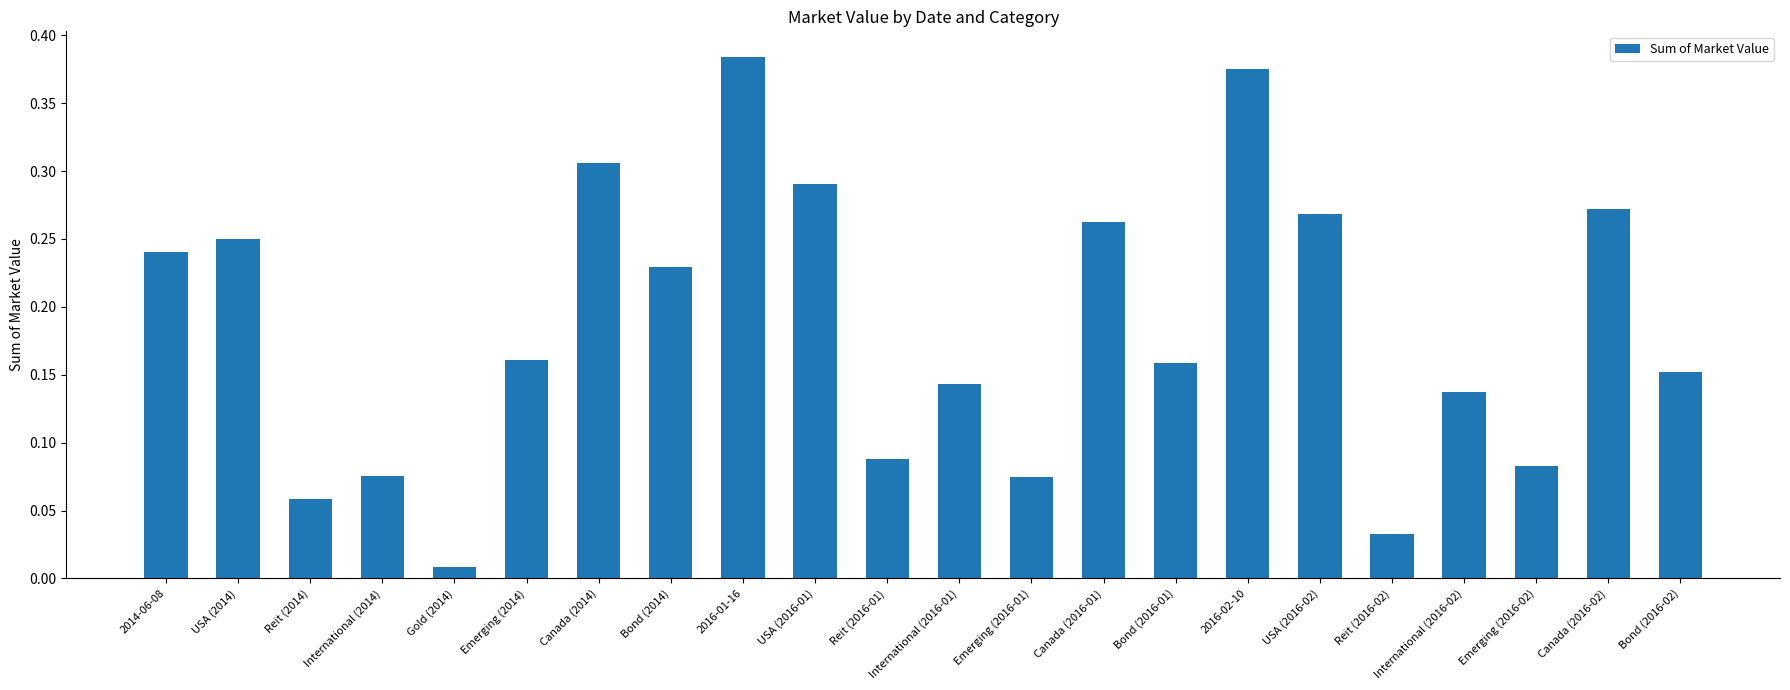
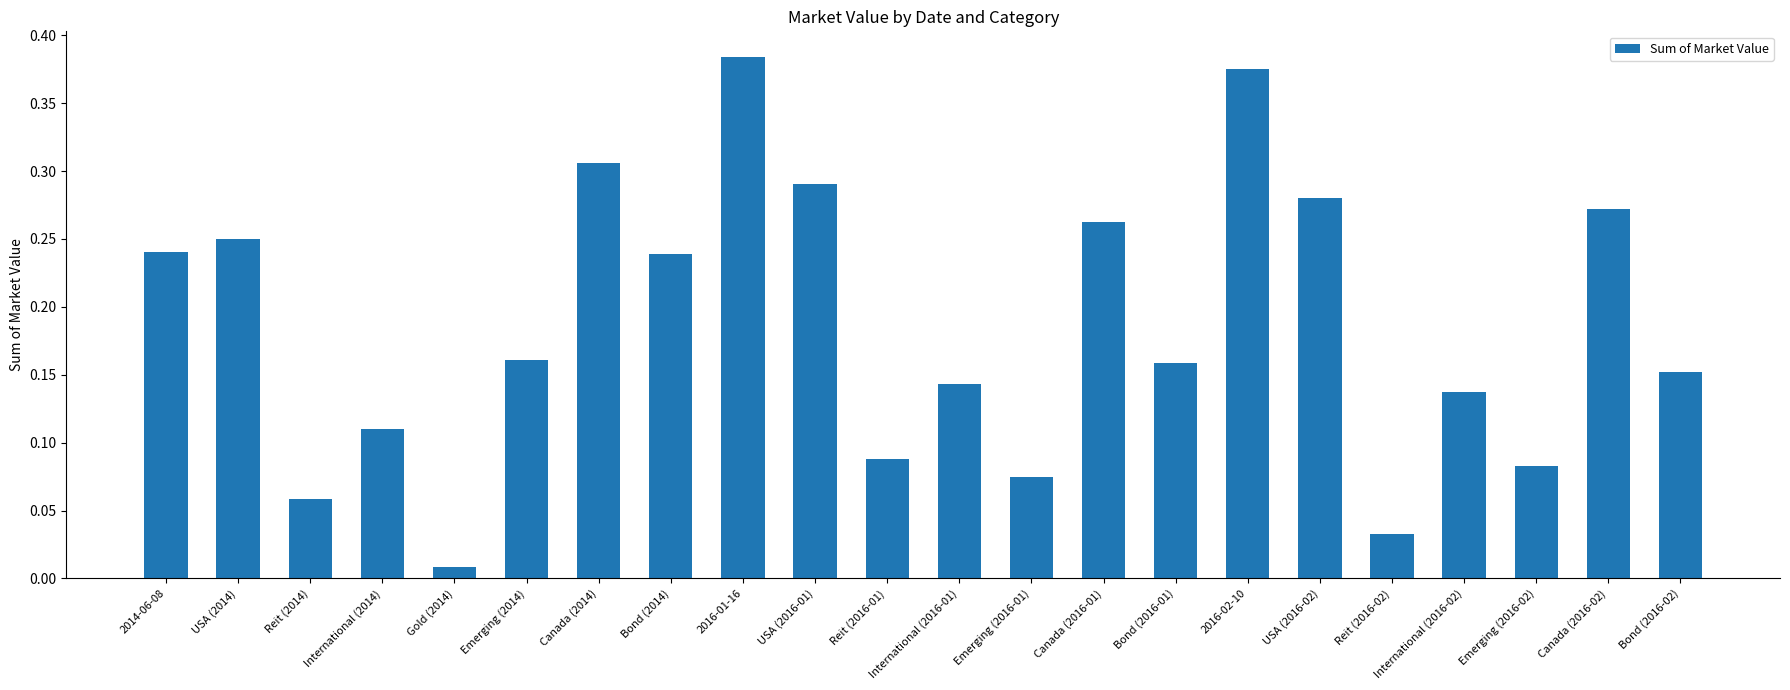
  {
    "2014-06-08": 0.241,
    "USA (2014)": 0.250,
    "Reit (2014)": 0.059,
-   "International (2014)": 0.076,
+   "International (2014)": 0.110,
    "Gold (2014)": 0.008,
    "Emerging (2014)": 0.161,
    "Canada (2014)": 0.306,
-   "Bond (2014)": 0.229,
+   "Bond (2014)": 0.239,
    "2016-01-16": 0.384,
    "USA (2016-01)": 0.290,
    "Reit (2016-01)": 0.088,
    "International (2016-01)": 0.143,
    "Emerging (2016-01)": 0.074,
    "Canada (2016-01)": 0.262,
    "Bond (2016-01)": 0.159,
    "2016-02-10": 0.376,
-   "USA (2016-02)": 0.268,
+   "USA (2016-02)": 0.280,
    "Reit (2016-02)": 0.033,
    "International (2016-02)": 0.137,
    "Emerging (2016-02)": 0.083,
    "Canada (2016-02)": 0.272,
    "Bond (2016-02)": 0.152
  }
